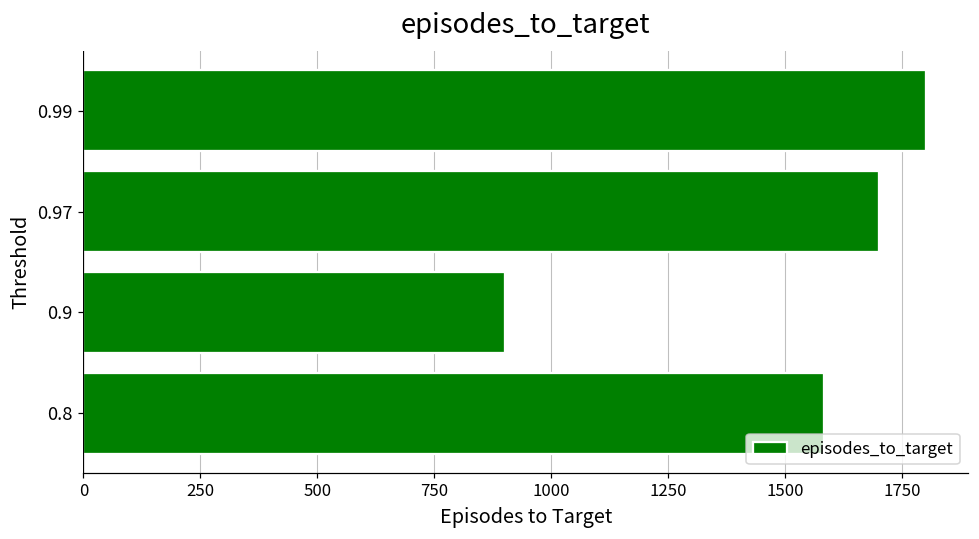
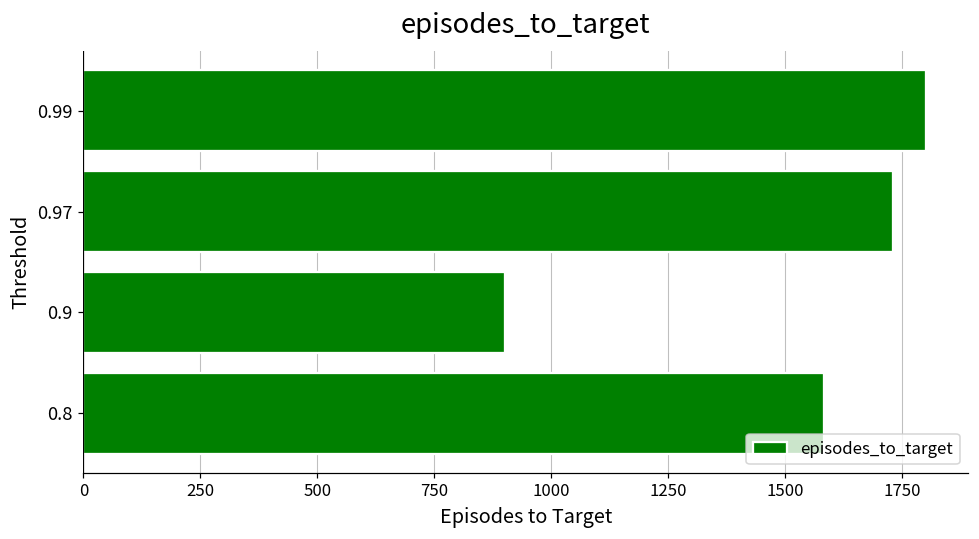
  {
    "0.99": 1800,
-   "0.97": 1700,
+   "0.97": 1730,
    "0.9": 900,
    "0.8": 1580
  }
